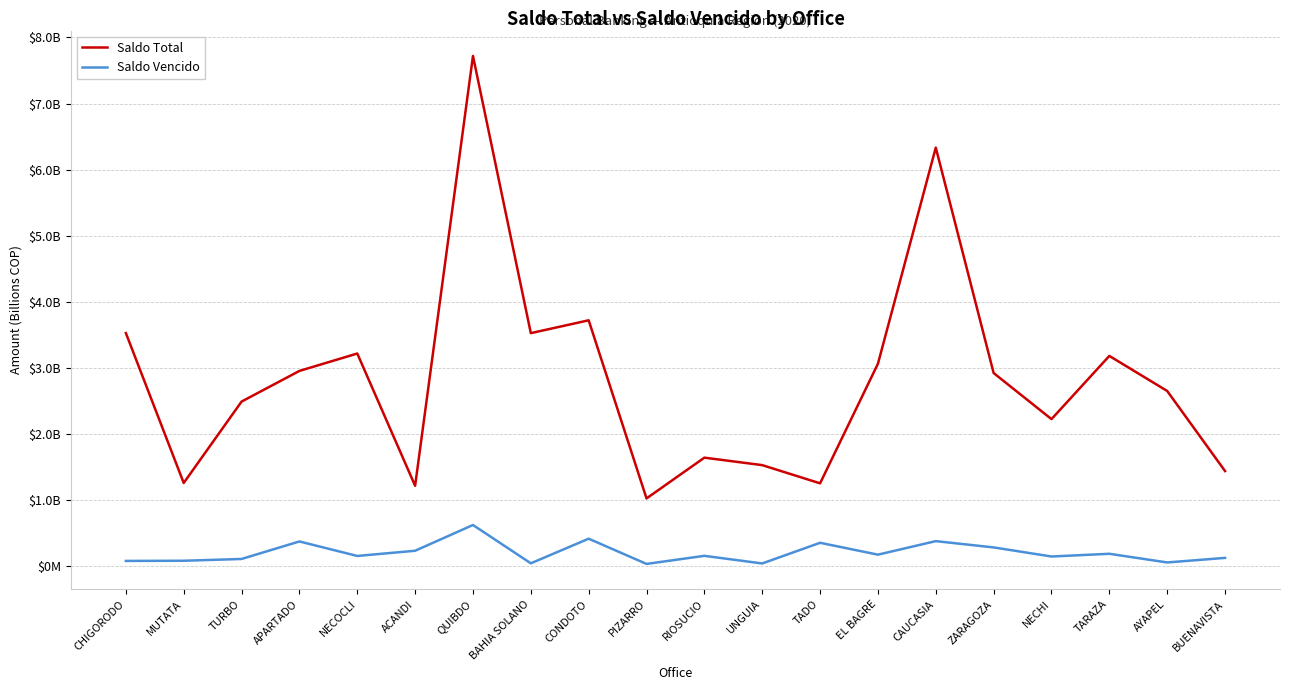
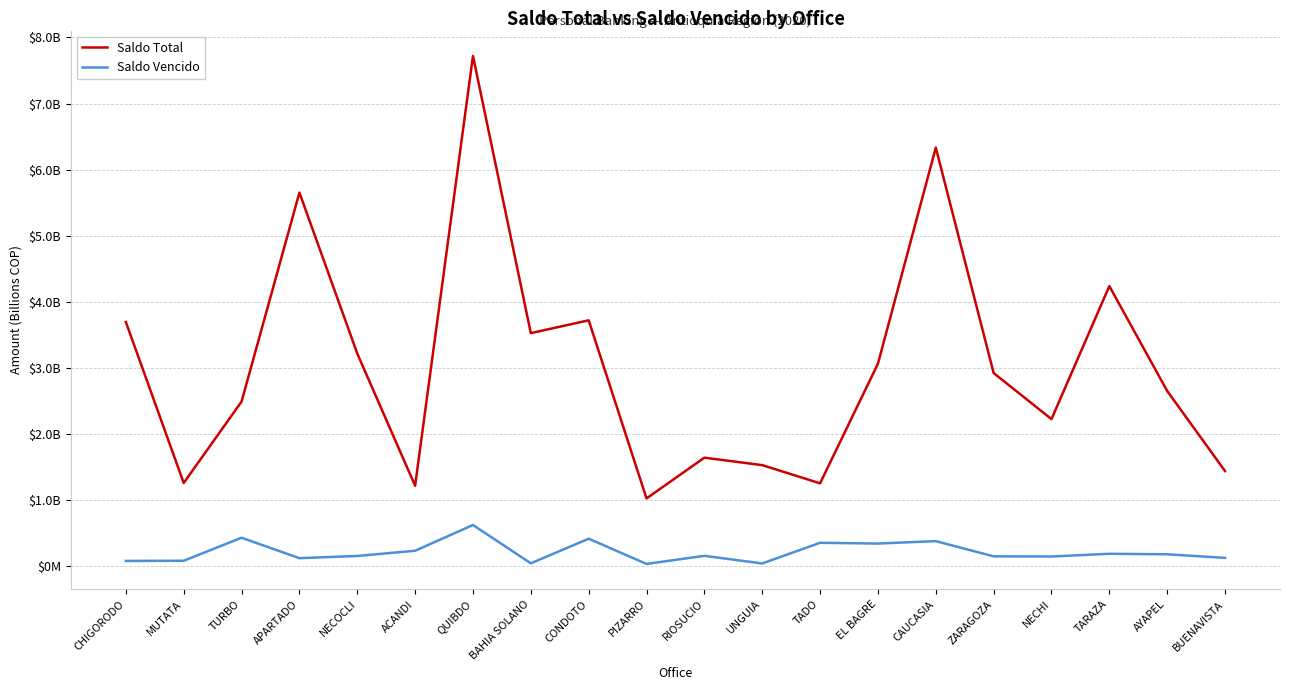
  {
    "Saldo Total": {
-     "CHIGORODO": "$3500000000",
+     "CHIGORODO": "$3700000000",
      "MUTATA": "$1300000000",
      "TURBO": "$2500000000",
-     "APARTADO": "$3000000000",
+     "APARTADO": "$5700000000",
      "NECOCLI": "$3200000000",
      "ACANDI": "$1200000000",
      "QUIBDO": "$7700000000",
      "BAHIA SOLANO": "$3500000000",
      "CONDOTO": "$3700000000",
      "PIZARRO": "$1000000000",
      "RIOSUCIO": "$1600000000",
      "UNGUIA": "$1500000000",
      "TADO": "$1300000000",
      "EL BAGRE": "$3100000000",
      "CAUCASIA": "$6300000000",
      "ZARAGOZA": "$2900000000",
      "NECHI": "$2200000000",
-     "TARAZA": "$3200000000",
+     "TARAZA": "$4200000000",
      "AYAPEL": "$2700000000",
      "BUENAVISTA": "$1400000000"
    },
    "Saldo Vencido": {
      "CHIGORODO": "$100000000",
      "MUTATA": "$100000000",
-     "TURBO": "$100000000",
-     "APARTADO": "$400000000",
+     "TURBO": "$400000000",
+     "APARTADO": "$100000000",
      "NECOCLI": "$200000000",
      "ACANDI": "$200000000",
      "QUIBDO": "$600000000",
      "BAHIA SOLANO": "$0",
      "CONDOTO": "$400000000",
      "PIZARRO": "$0",
      "RIOSUCIO": "$200000000",
      "UNGUIA": "$0",
      "TADO": "$400000000",
-     "EL BAGRE": "$200000000",
+     "EL BAGRE": "$300000000",
      "CAUCASIA": "$400000000",
-     "ZARAGOZA": "$300000000",
+     "ZARAGOZA": "$100000000",
      "NECHI": "$100000000",
      "TARAZA": "$200000000",
-     "AYAPEL": "$100000000",
+     "AYAPEL": "$200000000",
      "BUENAVISTA": "$100000000"
    }
  }
